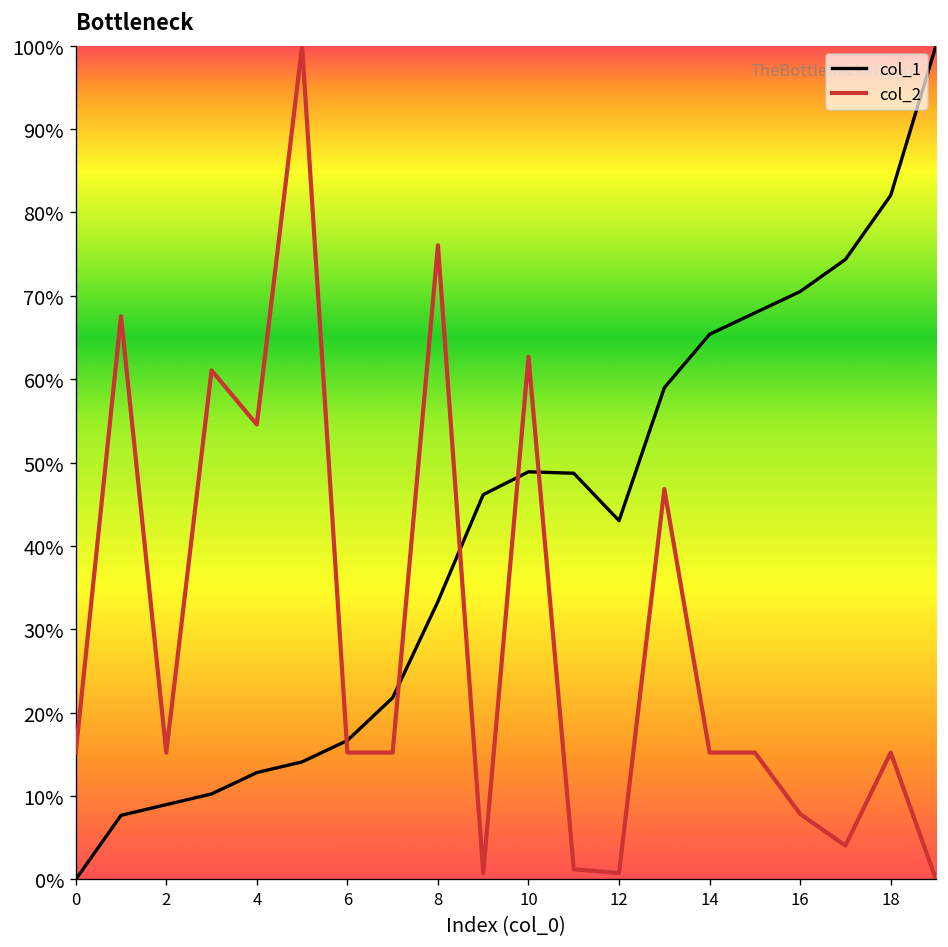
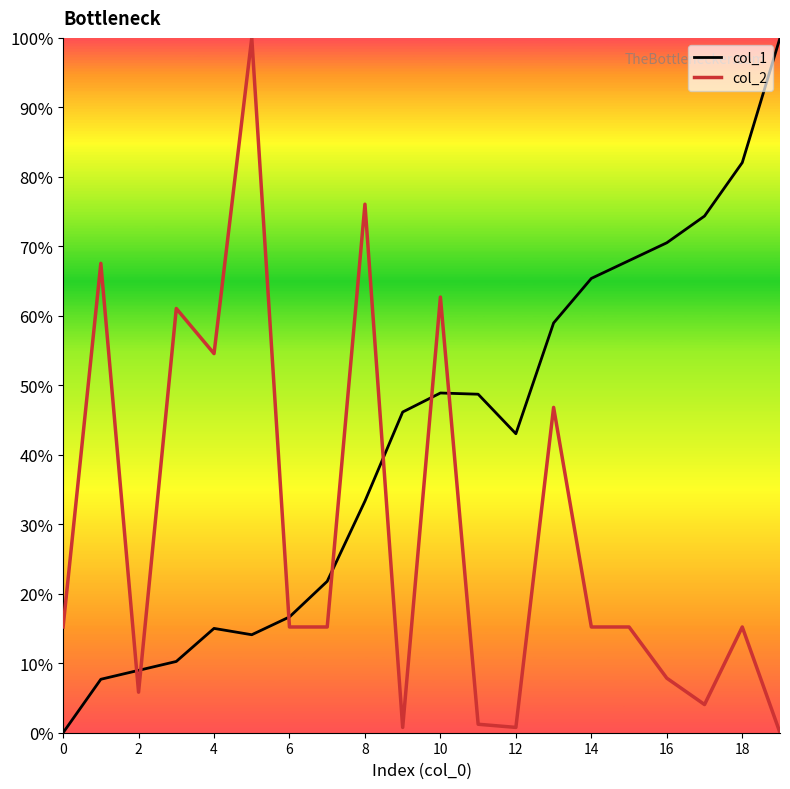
  {
    "col_1": {
      "0": "0%",
      "2": "9%",
-     "4": "13%",
+     "4": "15%",
      "6": "17%",
      "8": "33%",
      "10": "49%",
      "12": "43%",
      "14": "65%",
      "16": "71%",
      "18": "82%"
    },
    "col_2": {
      "0": "15%",
-     "2": "15%",
+     "2": "6%",
      "4": "55%",
      "6": "15%",
      "8": "76%",
      "10": "63%",
      "12": "1%",
      "14": "15%",
      "16": "8%",
      "18": "15%"
    }
  }
